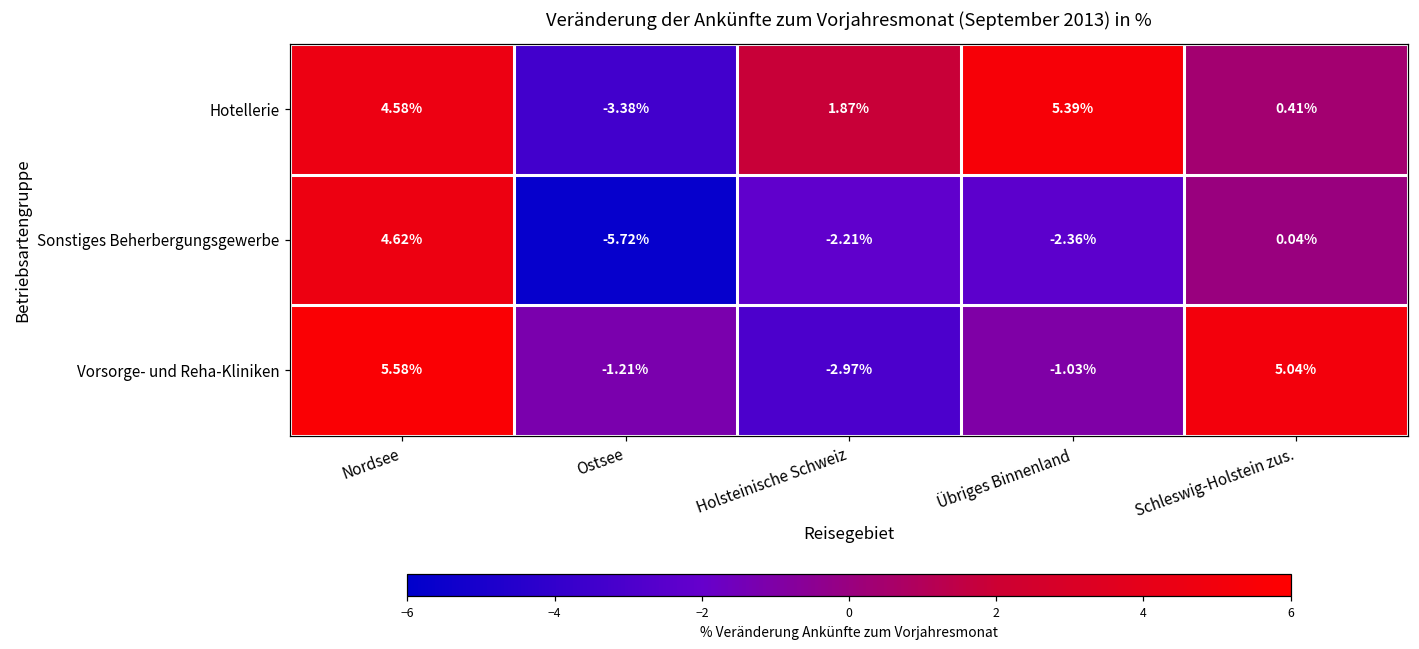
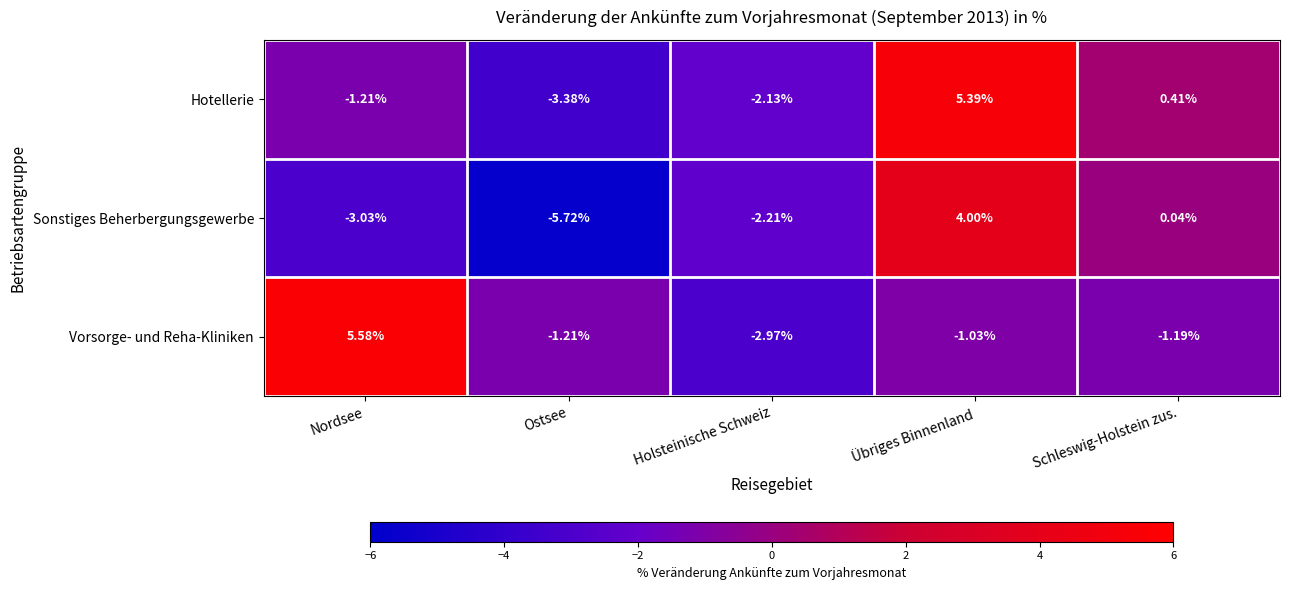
  {
    "Hotellerie": {
-     "Nordsee": "4.58%",
+     "Nordsee": "-1.21%",
      "Ostsee": "-3.38%",
-     "Holsteinische Schweiz": "1.87%",
+     "Holsteinische Schweiz": "-2.13%",
      "Übriges Binnenland": "5.39%",
      "Schleswig-Holstein zus.": "0.41%"
    },
    "Sonstiges Beherbergungsgewerbe": {
-     "Nordsee": "4.62%",
+     "Nordsee": "-3.03%",
      "Ostsee": "-5.72%",
      "Holsteinische Schweiz": "-2.21%",
-     "Übriges Binnenland": "-2.36%",
+     "Übriges Binnenland": "4.00%",
      "Schleswig-Holstein zus.": "0.04%"
    },
    "Vorsorge- und Reha-Kliniken": {
      "Nordsee": "5.58%",
      "Ostsee": "-1.21%",
      "Holsteinische Schweiz": "-2.97%",
      "Übriges Binnenland": "-1.03%",
-     "Schleswig-Holstein zus.": "5.04%"
+     "Schleswig-Holstein zus.": "-1.19%"
    }
  }
